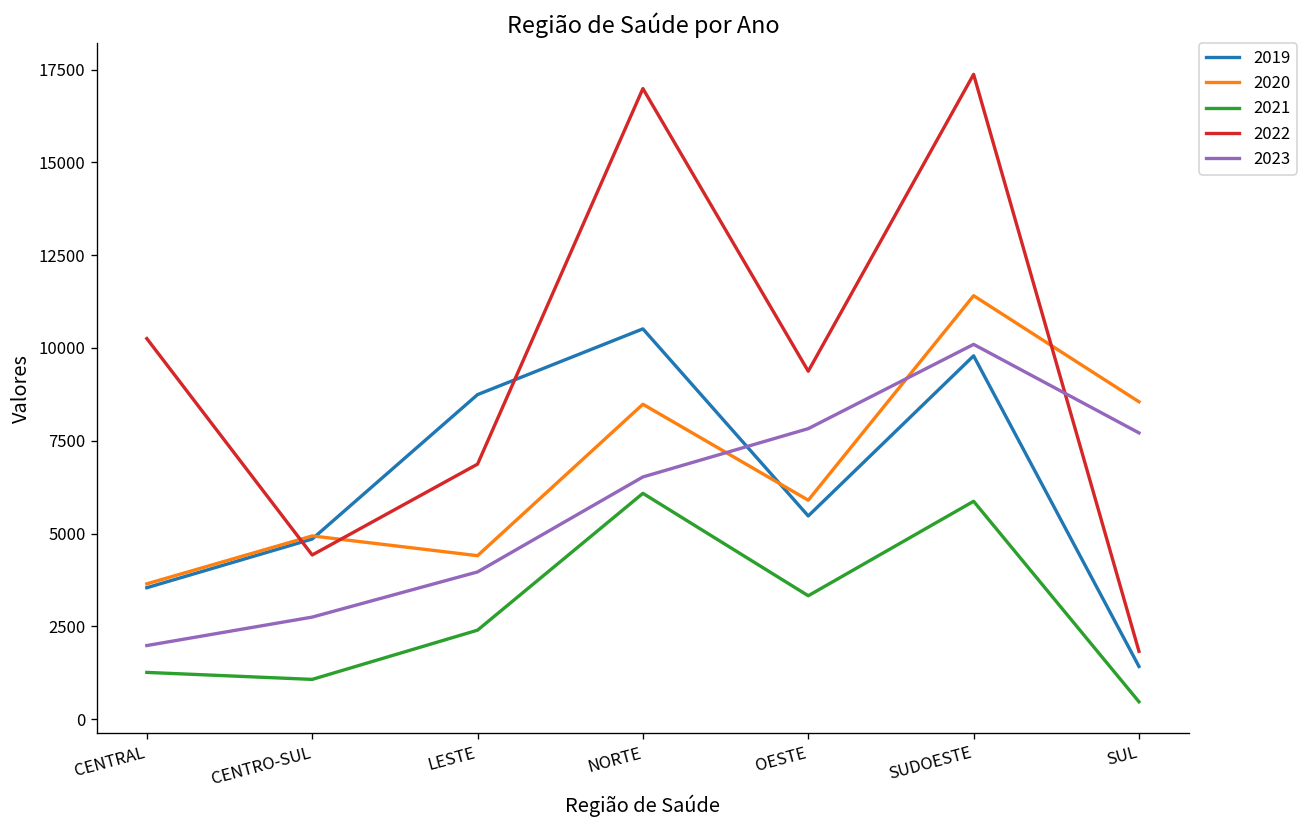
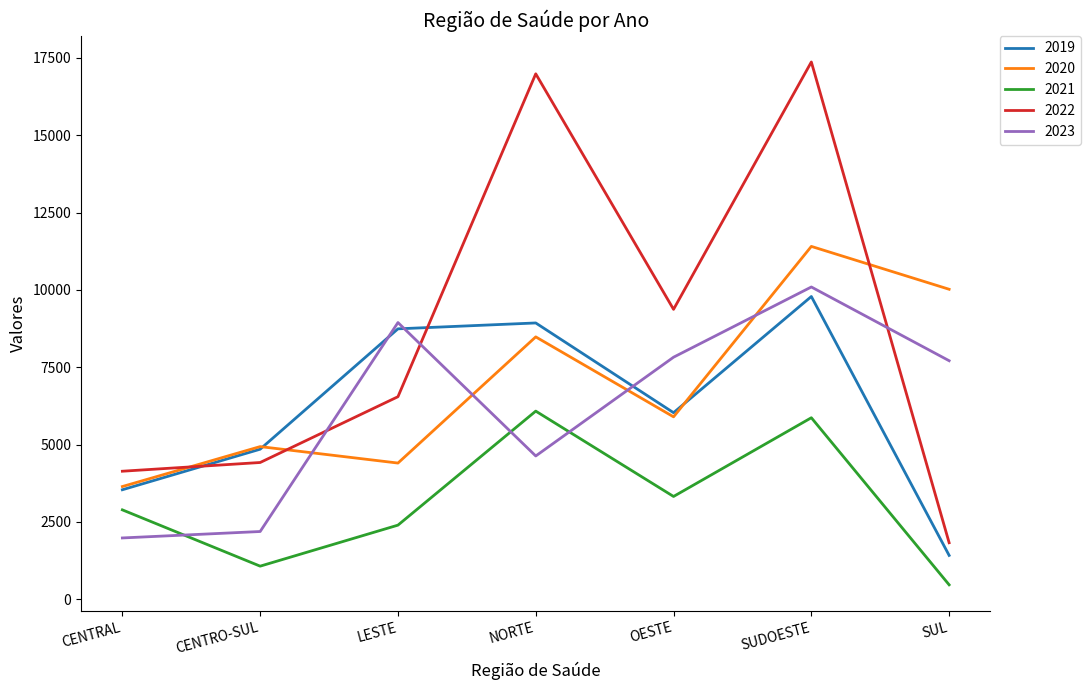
  {
    "2019": {
      "CENTRAL": 3500,
      "CENTRO-SUL": 4900,
      "LESTE": 8700,
-     "NORTE": 10500,
-     "OESTE": 5500,
+     "NORTE": 8900,
+     "OESTE": 6000,
      "SUDOESTE": 9800,
      "SUL": 1400
    },
    "2020": {
      "CENTRAL": 3600,
      "CENTRO-SUL": 4900,
      "LESTE": 4400,
      "NORTE": 8500,
      "OESTE": 5900,
      "SUDOESTE": 11400,
-     "SUL": 8500
+     "SUL": 10000
    },
    "2021": {
-     "CENTRAL": 1300,
+     "CENTRAL": 2900,
      "CENTRO-SUL": 1100,
      "LESTE": 2400,
      "NORTE": 6100,
      "OESTE": 3300,
      "SUDOESTE": 5900,
      "SUL": 500
    },
    "2022": {
-     "CENTRAL": 10300,
+     "CENTRAL": 4100,
      "CENTRO-SUL": 4400,
-     "LESTE": 6900,
+     "LESTE": 6500,
      "NORTE": 17000,
      "OESTE": 9400,
      "SUDOESTE": 17400,
      "SUL": 1800
    },
    "2023": {
      "CENTRAL": 2000,
-     "CENTRO-SUL": 2700,
-     "LESTE": 4000,
-     "NORTE": 6500,
+     "CENTRO-SUL": 2200,
+     "LESTE": 8900,
+     "NORTE": 4600,
      "OESTE": 7800,
      "SUDOESTE": 10100,
      "SUL": 7700
    }
  }
